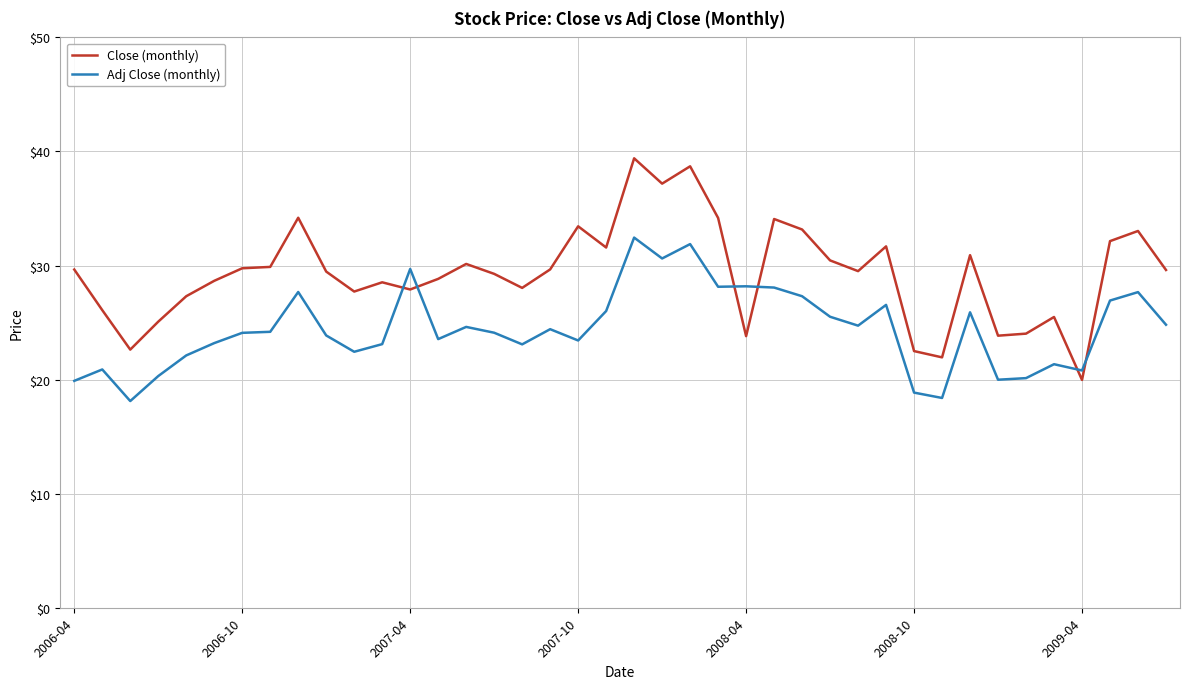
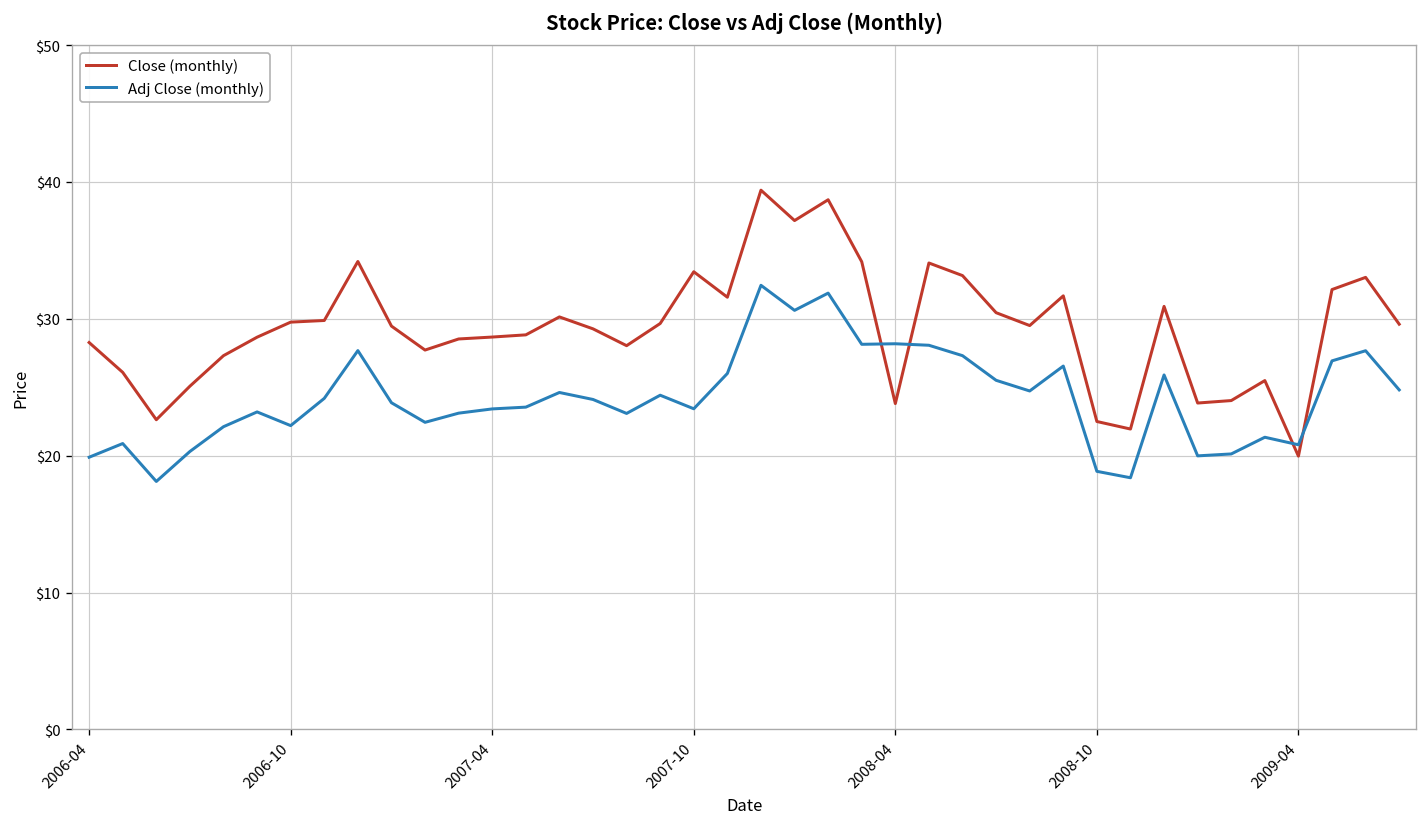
  {
    "Close (monthly)": {
-     "2006-04": "$29.7",
+     "2006-04": "$28.3",
      "2006-10": "$29.8",
-     "2007-04": "$27.9",
+     "2007-04": "$28.7",
      "2007-10": "$33.4",
      "2008-04": "$23.8",
      "2008-10": "$22.5",
      "2009-04": "$20.0"
    },
    "Adj Close (monthly)": {
      "2006-04": "$19.9",
-     "2006-10": "$24.1",
-     "2007-04": "$29.7",
+     "2006-10": "$22.2",
+     "2007-04": "$23.4",
      "2007-10": "$23.4",
      "2008-04": "$28.2",
      "2008-10": "$18.9",
      "2009-04": "$20.8"
    }
  }
